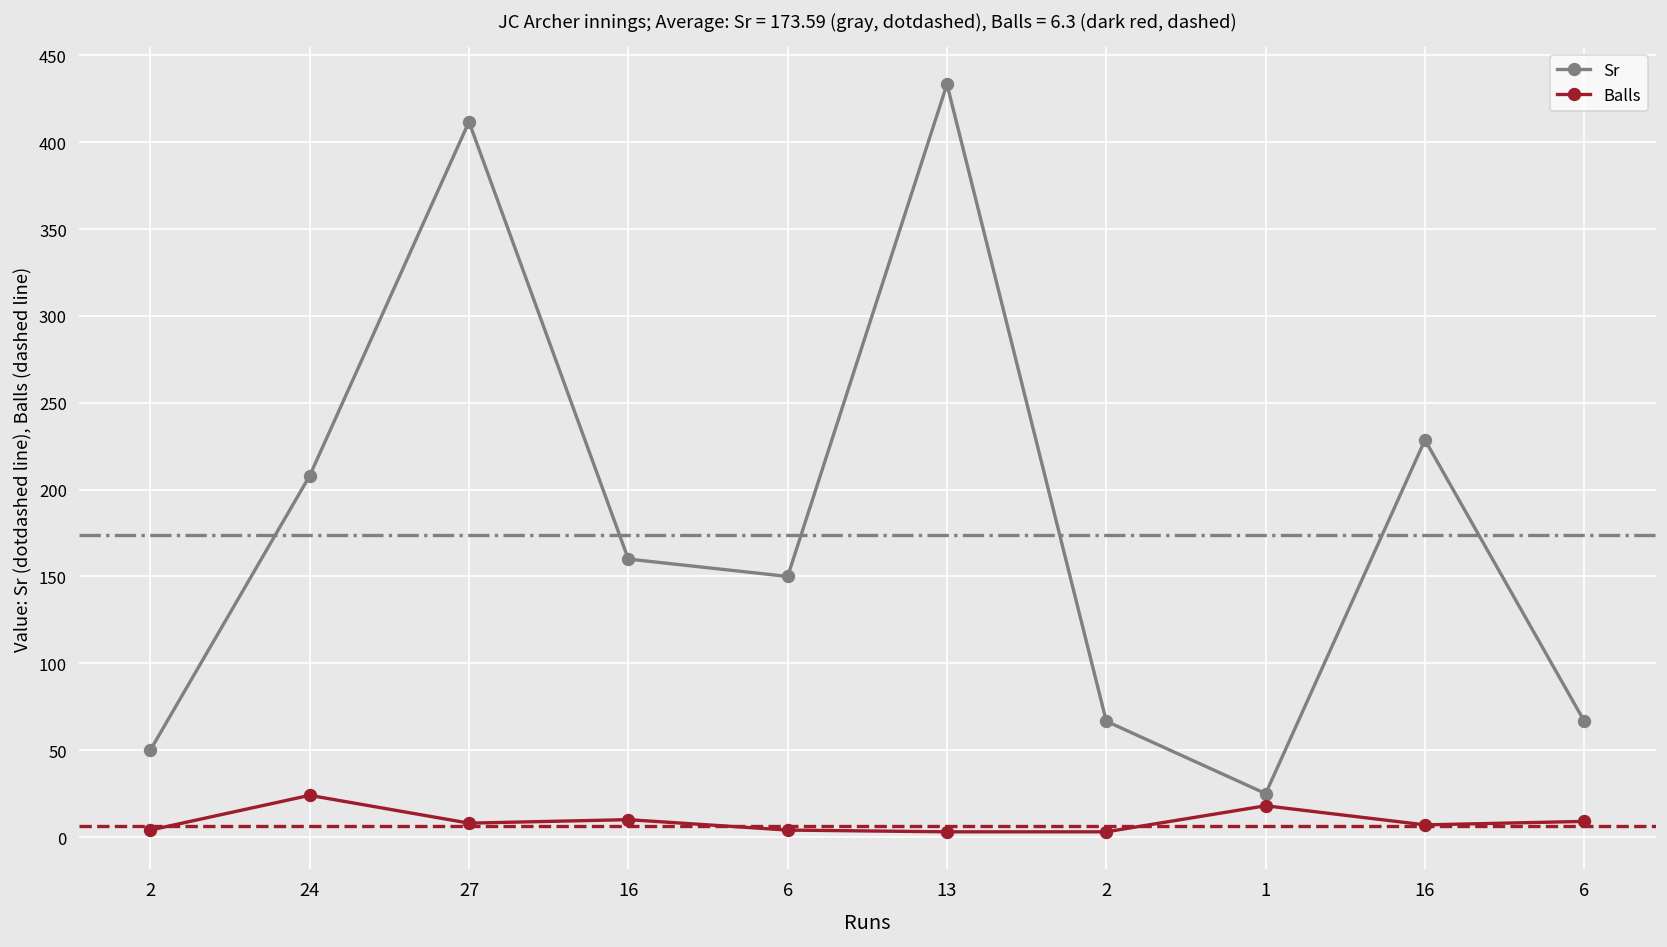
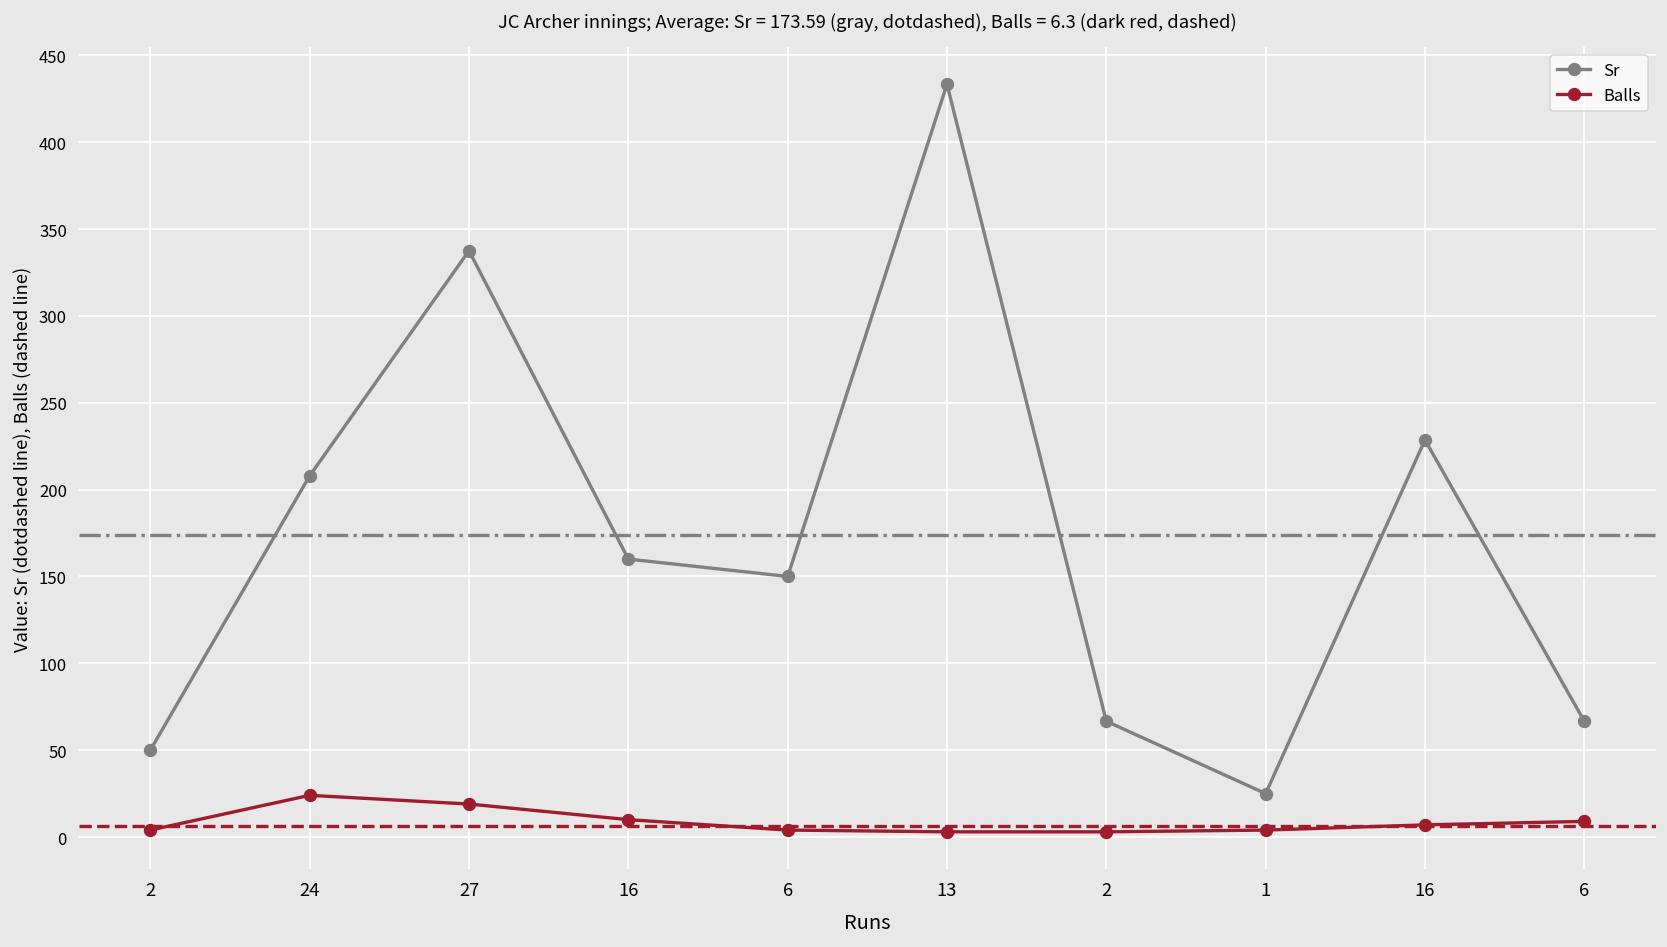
  {
    "Sr": {
      "24": 208,
-     "27": 412,
+     "27": 338,
      "13": 433,
      "1": 25
    },
    "Balls": {
      "24": 24,
-     "27": 8,
+     "27": 19,
      "13": 3,
-     "1": 18
+     "1": 4
    }
  }
